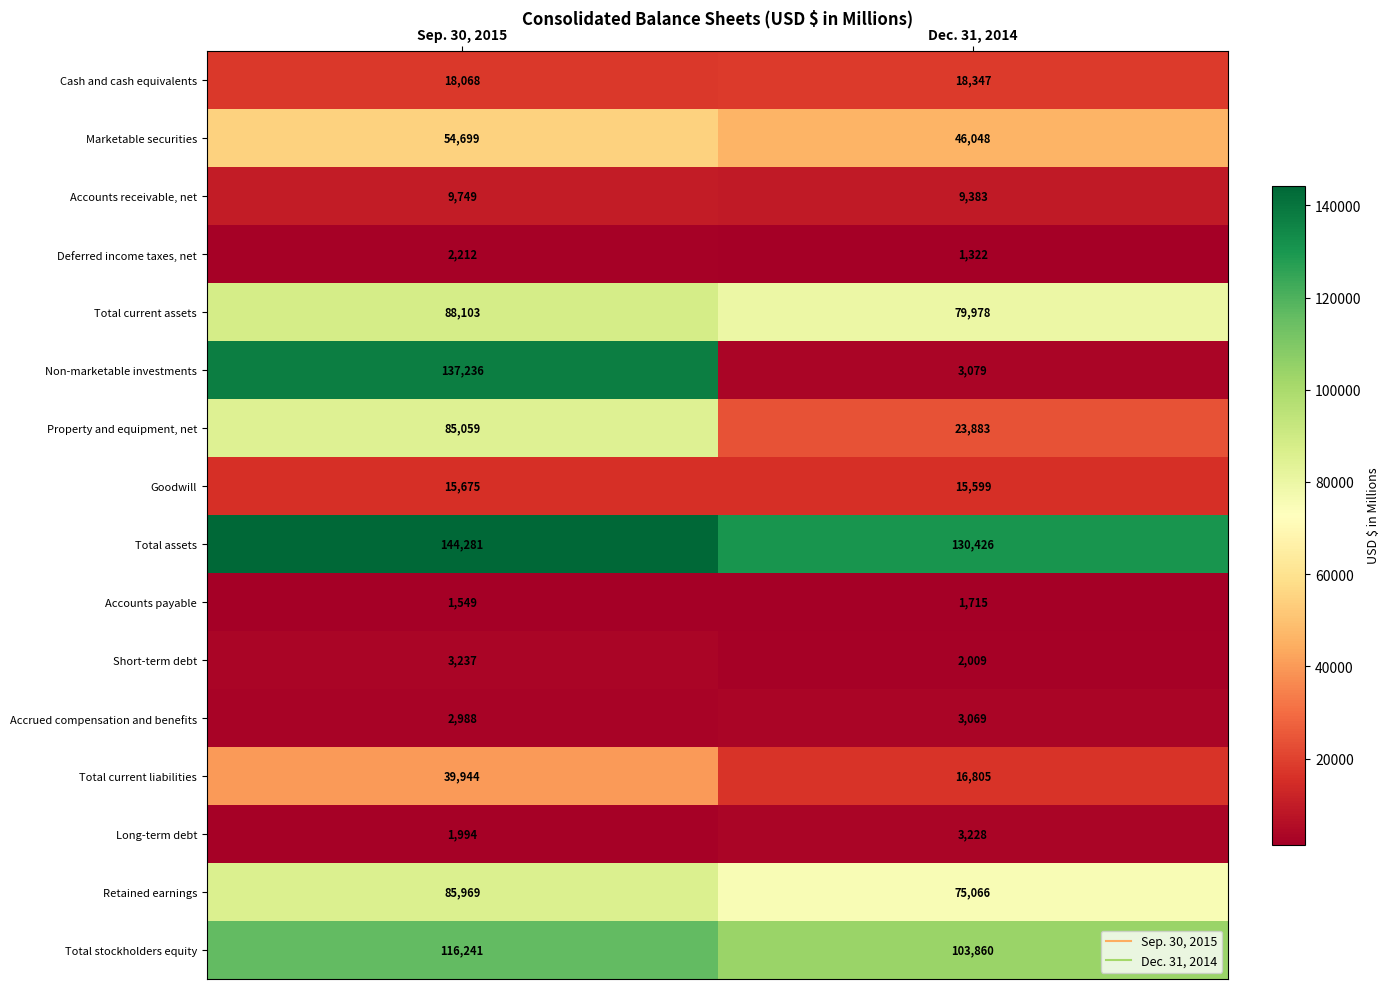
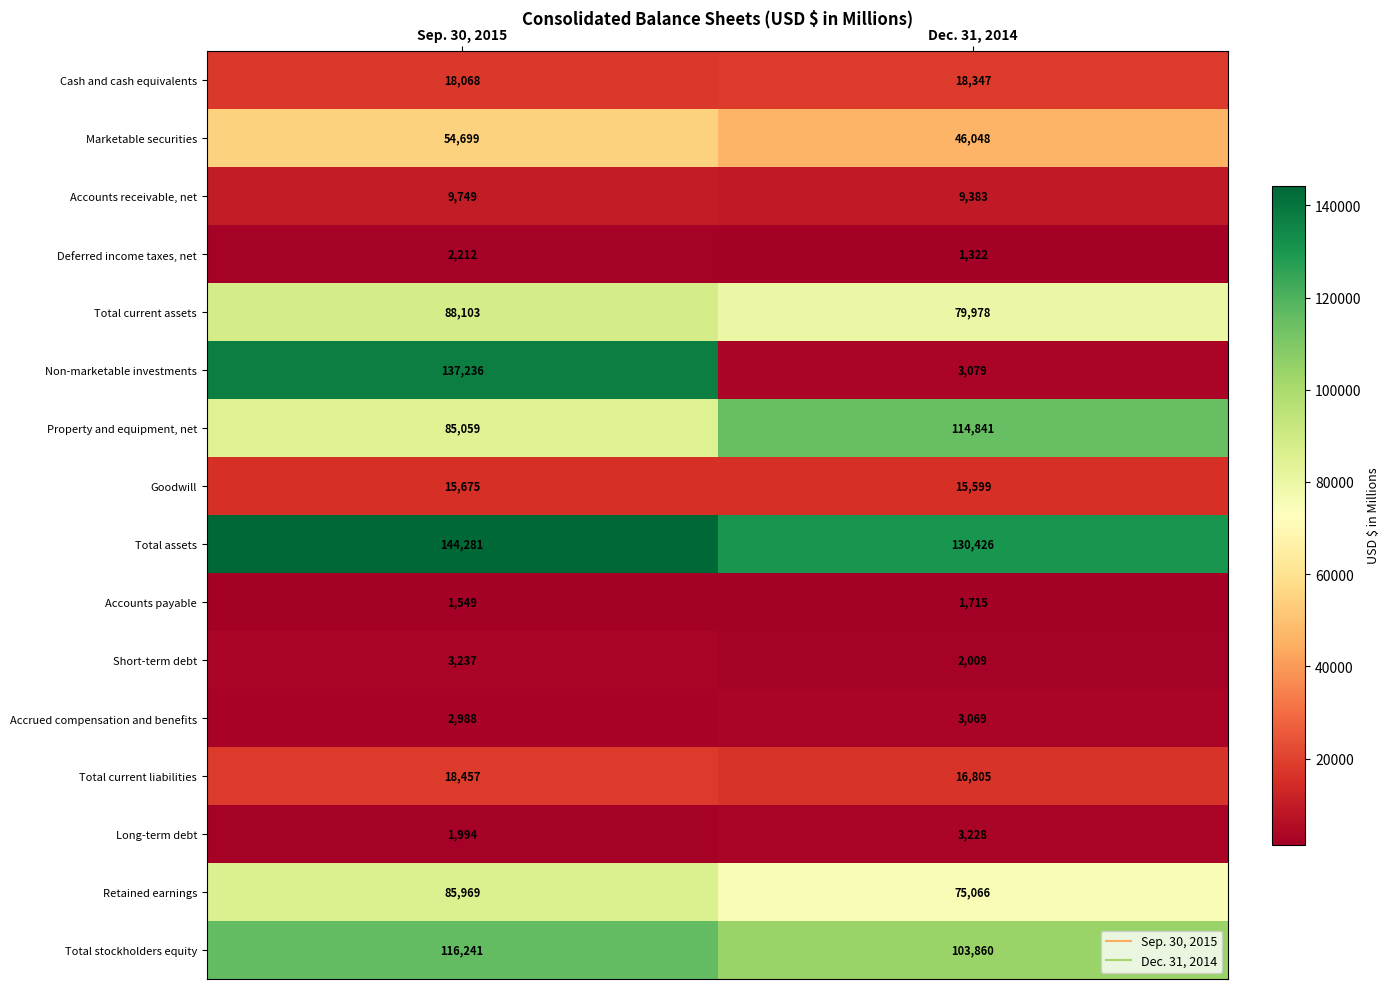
  {
    "Cash and cash equivalents": {
      "Sep. 30, 2015": "18,068",
      "Dec. 31, 2014": "18,347"
    },
    "Marketable securities": {
      "Sep. 30, 2015": "54,699",
      "Dec. 31, 2014": "46,048"
    },
    "Accounts receivable, net": {
      "Sep. 30, 2015": "9,749",
      "Dec. 31, 2014": "9,383"
    },
    "Deferred income taxes, net": {
      "Sep. 30, 2015": "2,212",
      "Dec. 31, 2014": "1,322"
    },
    "Total current assets": {
      "Sep. 30, 2015": "88,103",
      "Dec. 31, 2014": "79,978"
    },
    "Non-marketable investments": {
      "Sep. 30, 2015": "137,236",
      "Dec. 31, 2014": "3,079"
    },
    "Property and equipment, net": {
      "Sep. 30, 2015": "85,059",
-     "Dec. 31, 2014": "23,883"
+     "Dec. 31, 2014": "114,841"
    },
    "Goodwill": {
      "Sep. 30, 2015": "15,675",
      "Dec. 31, 2014": "15,599"
    },
    "Total assets": {
      "Sep. 30, 2015": "144,281",
      "Dec. 31, 2014": "130,426"
    },
    "Accounts payable": {
      "Sep. 30, 2015": "1,549",
      "Dec. 31, 2014": "1,715"
    },
    "Short-term debt": {
      "Sep. 30, 2015": "3,237",
      "Dec. 31, 2014": "2,009"
    },
    "Accrued compensation and benefits": {
      "Sep. 30, 2015": "2,988",
      "Dec. 31, 2014": "3,069"
    },
    "Total current liabilities": {
-     "Sep. 30, 2015": "39,944",
+     "Sep. 30, 2015": "18,457",
      "Dec. 31, 2014": "16,805"
    },
    "Long-term debt": {
      "Sep. 30, 2015": "1,994",
      "Dec. 31, 2014": "3,228"
    },
    "Retained earnings": {
      "Sep. 30, 2015": "85,969",
      "Dec. 31, 2014": "75,066"
    },
    "Total stockholders equity": {
      "Sep. 30, 2015": "116,241",
      "Dec. 31, 2014": "103,860"
    }
  }
